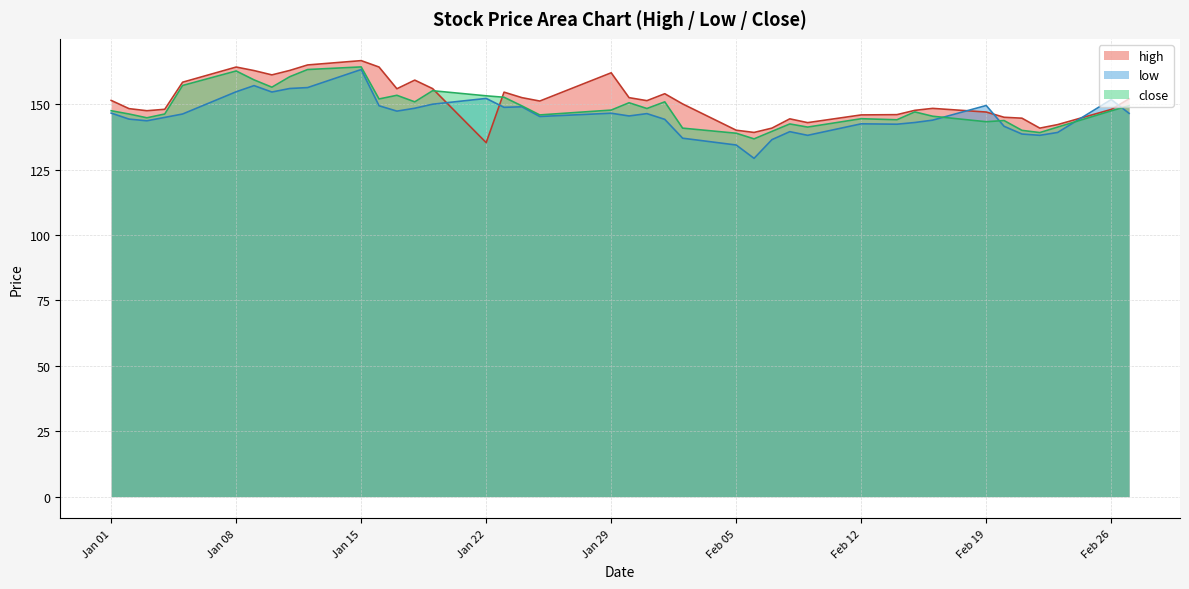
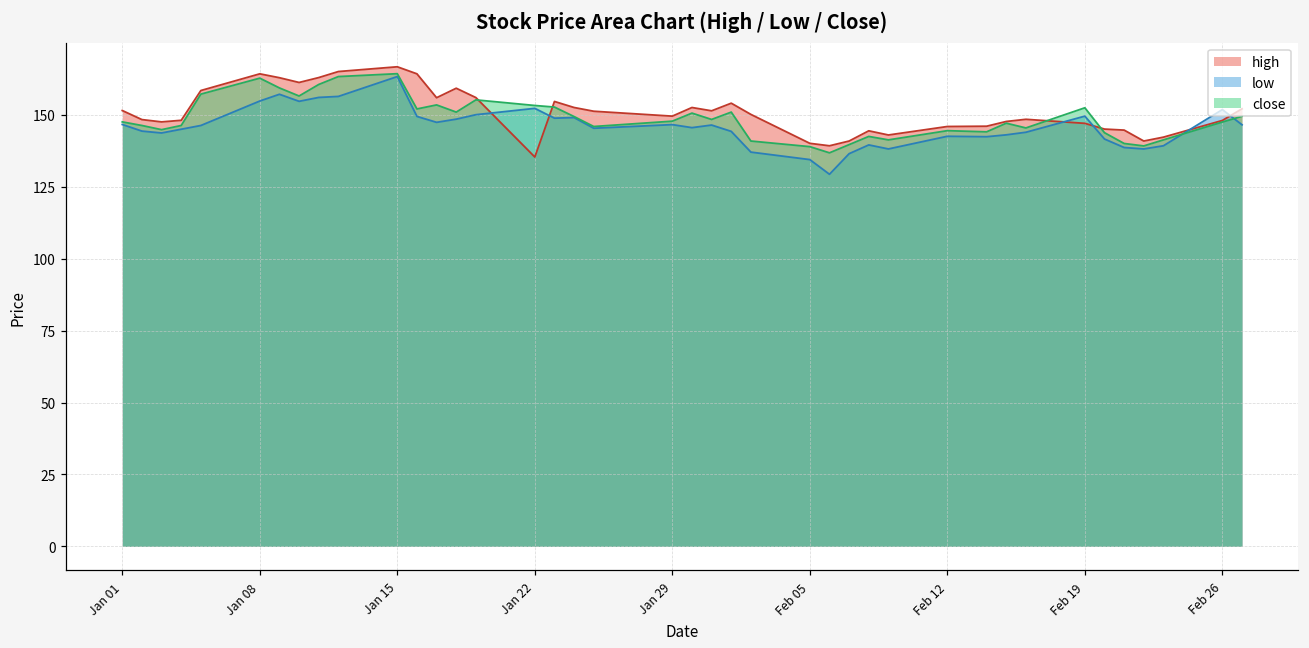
  {
    "high": {
      "Jan 01": 151,
      "Jan 08": 164,
      "Jan 15": 167,
      "Jan 22": 135,
-     "Jan 29": 162,
+     "Jan 29": 150,
      "Feb 05": 140,
      "Feb 12": 146,
      "Feb 19": 147
    },
    "low": {
      "Jan 08": 155,
      "Jan 15": 163,
      "Jan 22": 152,
      "Jan 29": 147,
      "Feb 05": 134,
      "Feb 12": 143,
      "Feb 19": 150
    },
    "close": {
      "Jan 08": 163,
      "Jan 15": 164,
      "Jan 22": 153,
      "Jan 29": 148,
      "Feb 05": 139,
      "Feb 12": 144,
-     "Feb 19": 143
+     "Feb 19": 152
    }
  }
